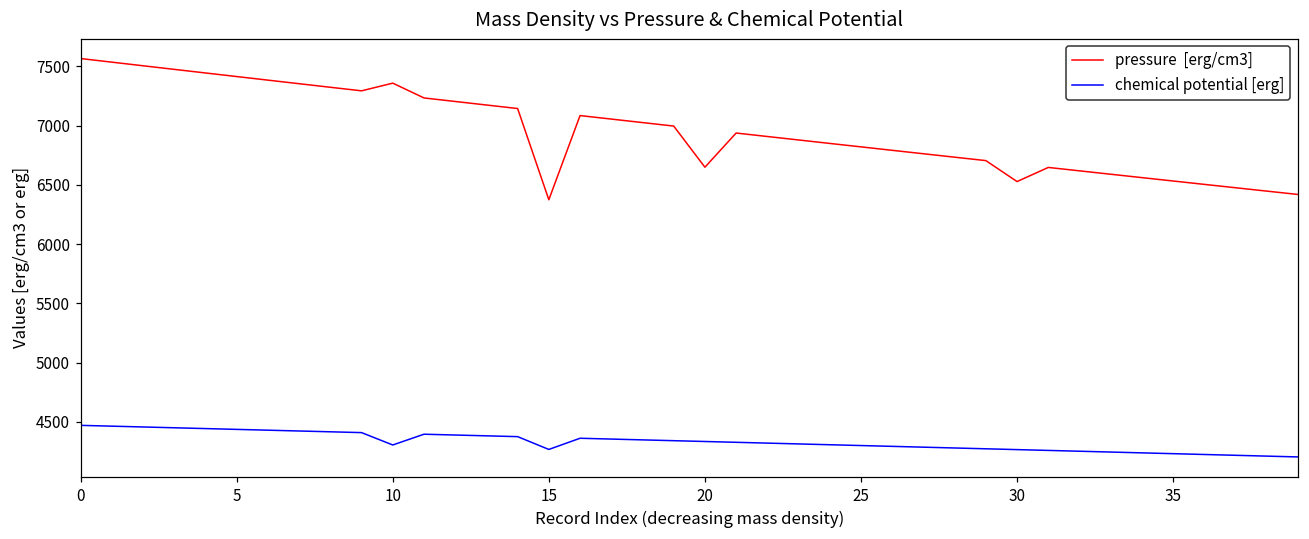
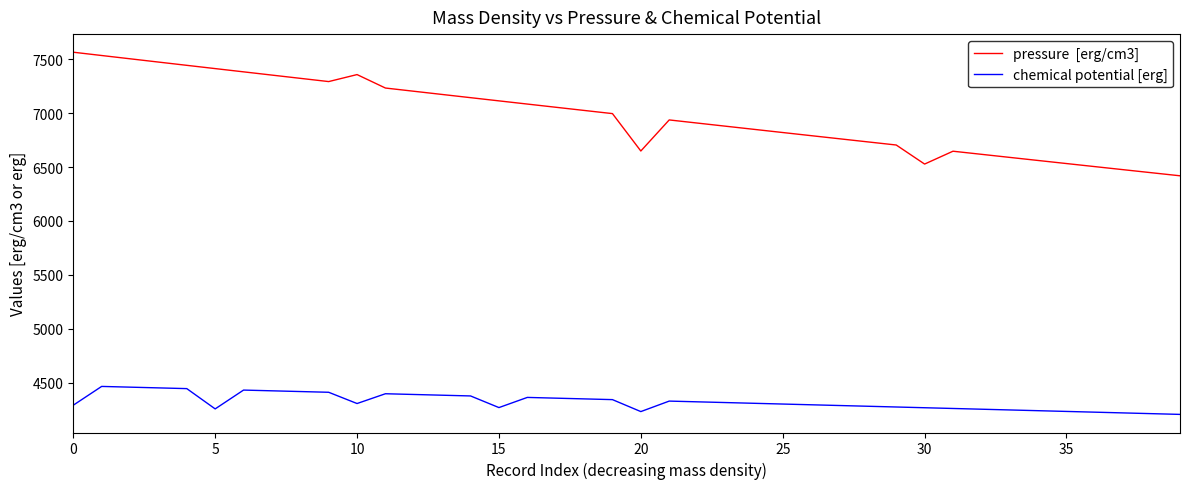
  {
    "pressure [erg/cm3]": {
      "0": 7570,
      "5": 7410,
      "10": 7360,
-     "15": 6370,
+     "15": 7110,
      "20": 6650,
      "25": 6820,
      "30": 6530,
      "35": 6530
    },
    "chemical potential [erg]": {
-     "0": 4470,
-     "5": 4440,
+     "0": 4290,
+     "5": 4260,
      "10": 4310,
      "15": 4270,
-     "20": 4340,
+     "20": 4230,
      "25": 4300,
      "30": 4270,
      "35": 4230
    }
  }
